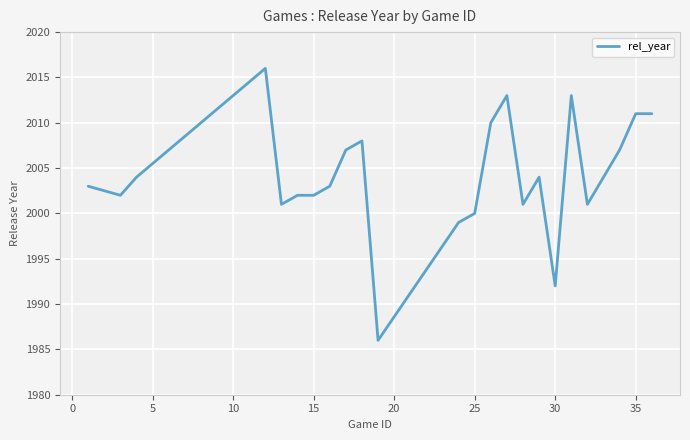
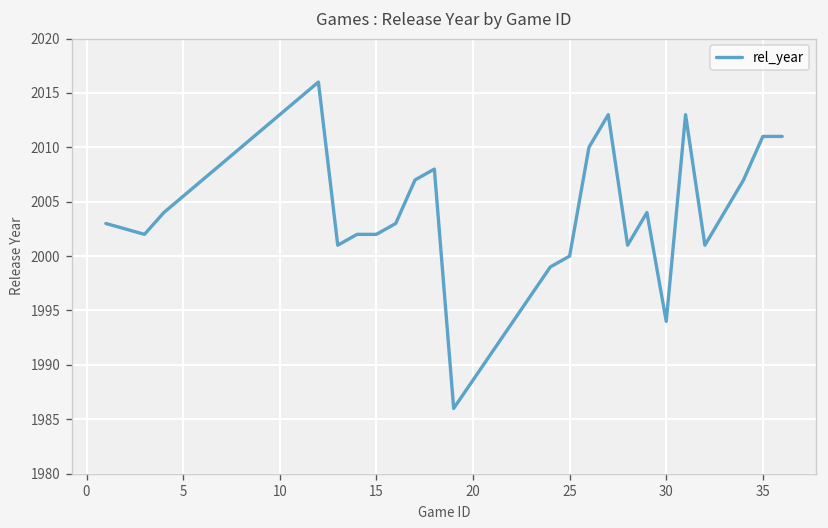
  {
    "15": 2002,
    "25": 2000,
-   "30": 1992,
+   "30": 1994,
    "35": 2011
  }
